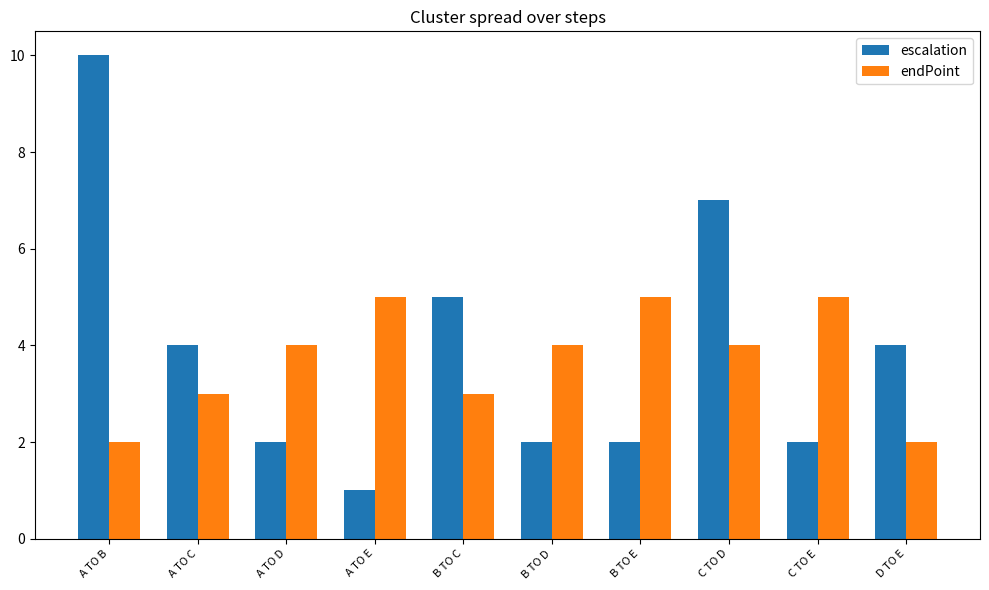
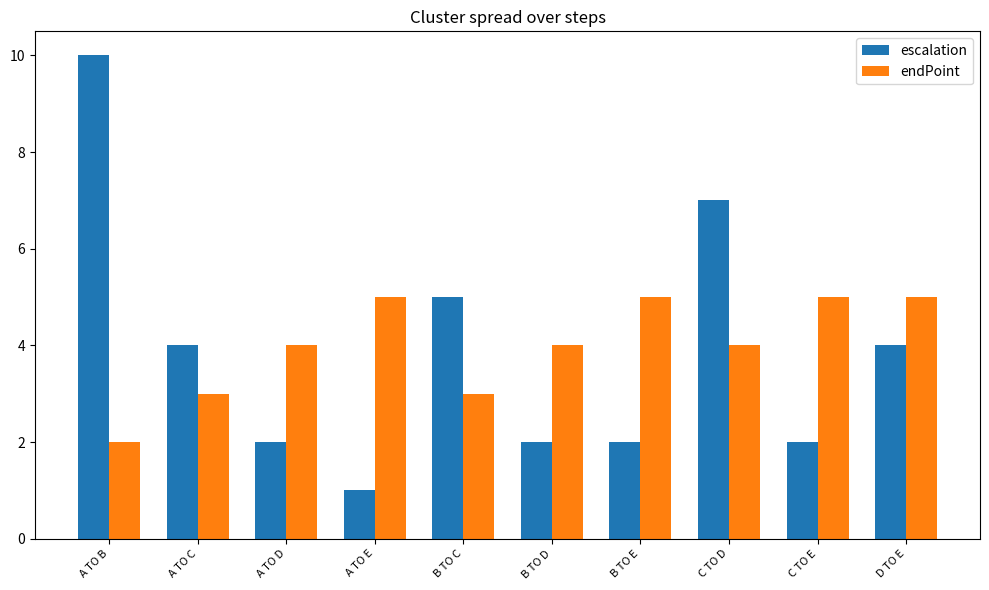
  {
    "escalation": {
      "A TO B": 10,
      "A TO C": 4,
      "A TO D": 2,
      "A TO E": 1,
      "B TO C": 5,
      "B TO D": 2,
      "B TO E": 2,
      "C TO D": 7,
      "C TO E": 2,
      "D TO E": 4
    },
    "endPoint": {
      "A TO B": 2,
      "A TO C": 3,
      "A TO D": 4,
      "A TO E": 5,
      "B TO C": 3,
      "B TO D": 4,
      "B TO E": 5,
      "C TO D": 4,
      "C TO E": 5,
-     "D TO E": 2
+     "D TO E": 5
    }
  }
